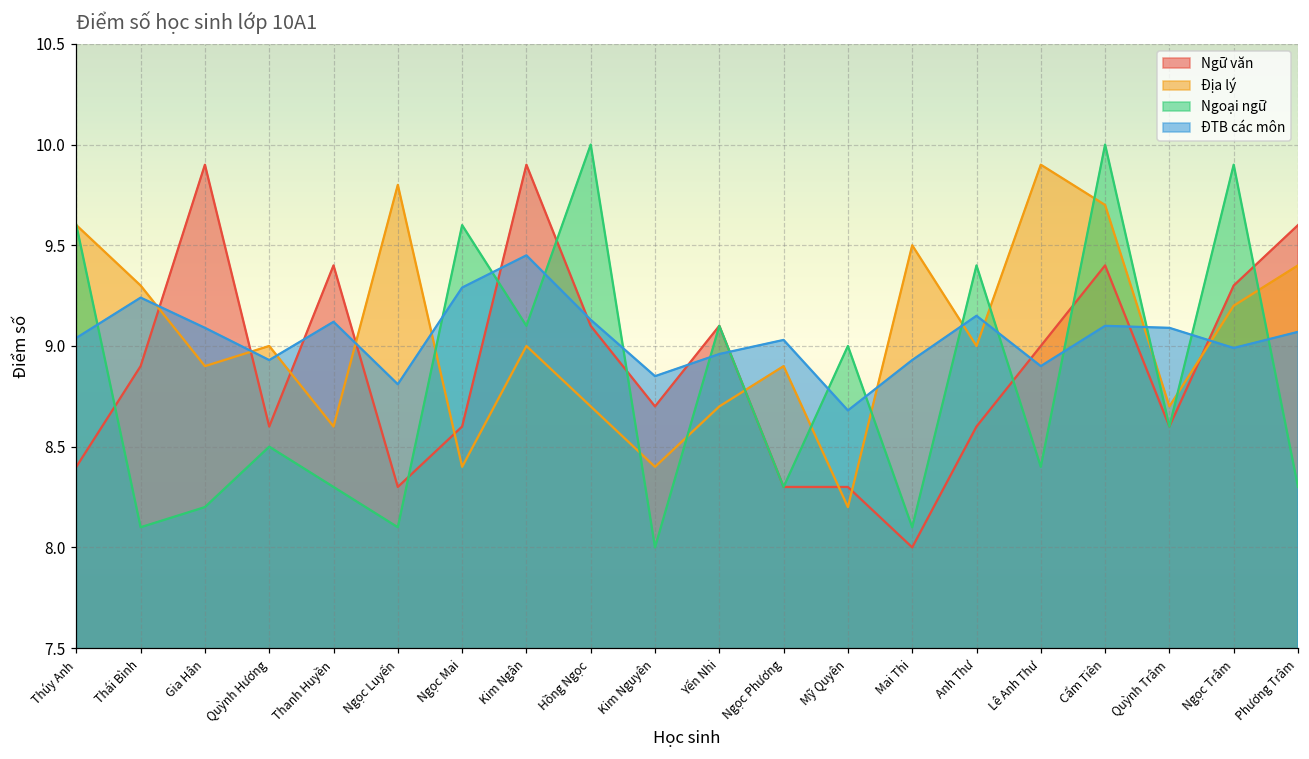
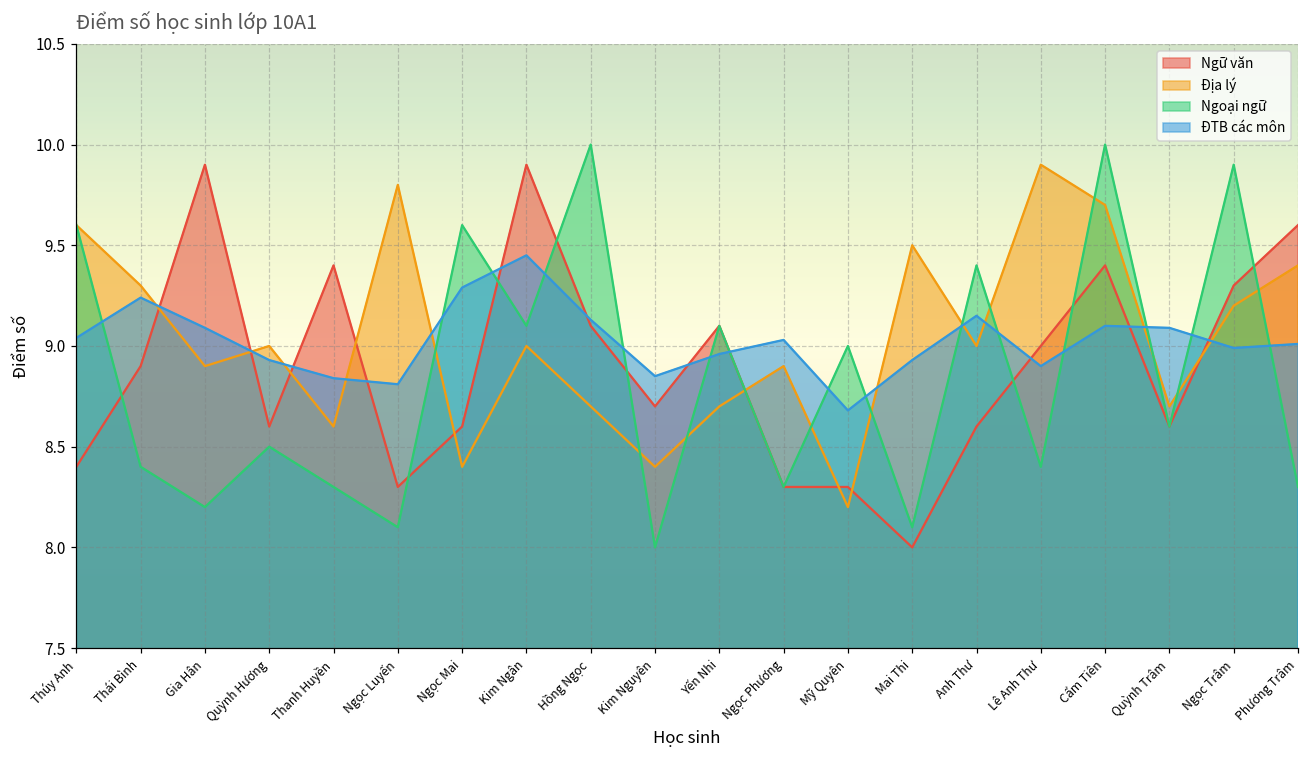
  {
    "Ngữ văn": {
      "Thúy Anh": 8.40,
      "Thái Bình": 8.90,
      "Gia Hân": 9.90,
      "Quỳnh Hương": 8.60,
      "Thanh Huyền": 9.40,
      "Ngọc Luyến": 8.30,
      "Ngọc Mai": 8.60,
      "Kim Ngân": 9.90,
      "Hồng Ngọc": 9.10,
      "Kim Nguyên": 8.70,
      "Mỹ Quyên": 8.30,
      "Mai Thi": 8.00,
      "Anh Thư": 8.60,
      "Lê Anh Thư": 9.00,
      "Cẩm Tiên": 9.40,
      "Ngọc Trâm": 9.30,
      "Phương Trâm": 9.60
    },
    "Địa lý": {
      "Thái Bình": 9.30,
      "Gia Hân": 8.90,
      "Quỳnh Hương": 9.00,
      "Thanh Huyền": 8.60,
      "Ngọc Luyến": 9.80,
      "Ngọc Mai": 8.40,
      "Kim Ngân": 9.00,
      "Hồng Ngọc": 8.70,
      "Kim Nguyên": 8.40,
      "Yến Nhi": 8.70,
      "Ngọc Phương": 8.90,
      "Mỹ Quyên": 8.20,
      "Mai Thi": 9.50,
      "Anh Thư": 9.00,
      "Lê Anh Thư": 9.90,
      "Cẩm Tiên": 9.70,
      "Quỳnh Trâm": 8.70,
      "Ngọc Trâm": 9.20,
      "Phương Trâm": 9.40
    },
    "Ngoại ngữ": {
-     "Thái Bình": 8.1,
+     "Thái Bình": 8.4,
      "Gia Hân": 8.2,
      "Quỳnh Hương": 8.5,
      "Thanh Huyền": 8.3,
      "Ngọc Luyến": 8.1,
      "Ngọc Mai": 9.6,
      "Kim Ngân": 9.1,
      "Hồng Ngọc": 10.0,
      "Kim Nguyên": 8.0,
      "Mỹ Quyên": 9.0,
      "Mai Thi": 8.1,
      "Anh Thư": 9.4,
      "Lê Anh Thư": 8.4,
      "Cẩm Tiên": 10.0,
      "Ngọc Trâm": 9.9,
      "Phương Trâm": 8.3
    },
    "ĐTB các môn": {
      "Thúy Anh": 9.04,
      "Thái Bình": 9.24,
      "Gia Hân": 9.09,
      "Quỳnh Hương": 8.93,
-     "Thanh Huyền": 9.12,
+     "Thanh Huyền": 8.84,
      "Ngọc Luyến": 8.81,
      "Ngọc Mai": 9.29,
      "Kim Ngân": 9.45,
      "Hồng Ngọc": 9.13,
      "Kim Nguyên": 8.85,
      "Yến Nhi": 8.96,
      "Ngọc Phương": 9.03,
      "Mỹ Quyên": 8.68,
      "Mai Thi": 8.93,
      "Anh Thư": 9.15,
      "Lê Anh Thư": 8.90,
      "Cẩm Tiên": 9.10,
      "Quỳnh Trâm": 9.09,
      "Ngọc Trâm": 8.99,
-     "Phương Trâm": 9.07
+     "Phương Trâm": 9.01
    }
  }
